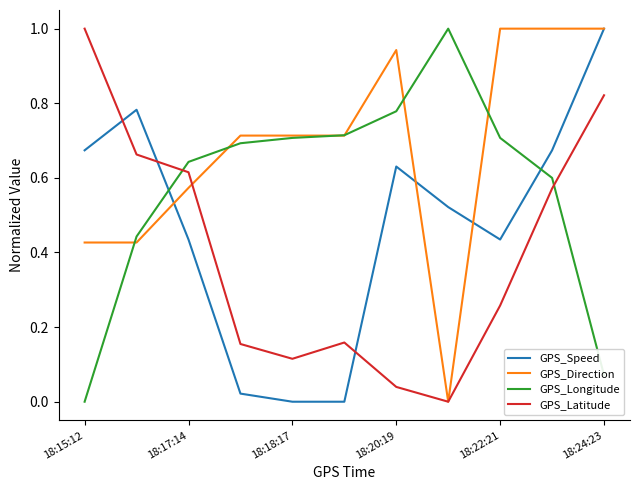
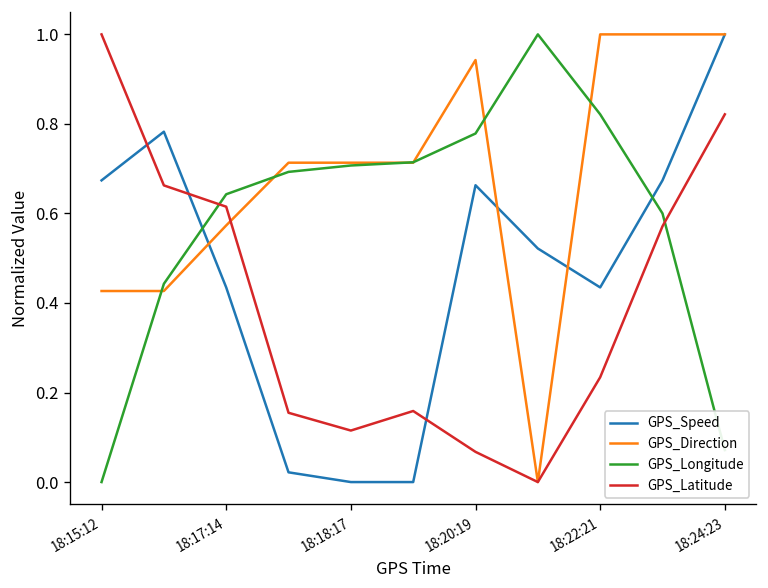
  {
    "GPS_Speed": {
      "18:15:12": 0.67,
      "18:17:14": 0.43,
      "18:18:17": 0.00,
-     "18:20:19": 0.63,
+     "18:20:19": 0.66,
      "18:22:21": 0.43
    },
    "GPS_Direction": {
      "18:15:12": 0.43,
      "18:17:14": 0.57,
      "18:20:19": 0.94,
      "18:22:21": 1.00
    },
    "GPS_Longitude": {
      "18:15:12": 0.00,
      "18:17:14": 0.64,
      "18:20:19": 0.78,
-     "18:22:21": 0.71
+     "18:22:21": 0.82
    },
    "GPS_Latitude": {
      "18:15:12": 1.00,
      "18:17:14": 0.62,
      "18:18:17": 0.12,
-     "18:20:19": 0.04,
-     "18:22:21": 0.26,
+     "18:20:19": 0.07,
+     "18:22:21": 0.23,
      "18:24:23": 0.82
    }
  }
